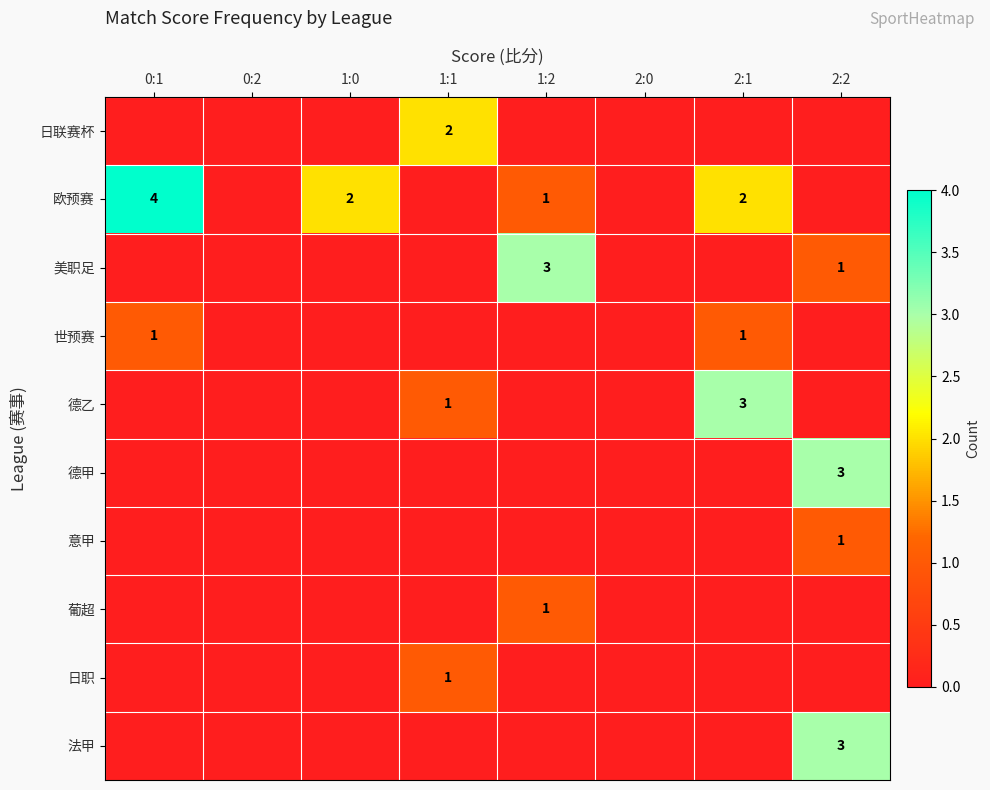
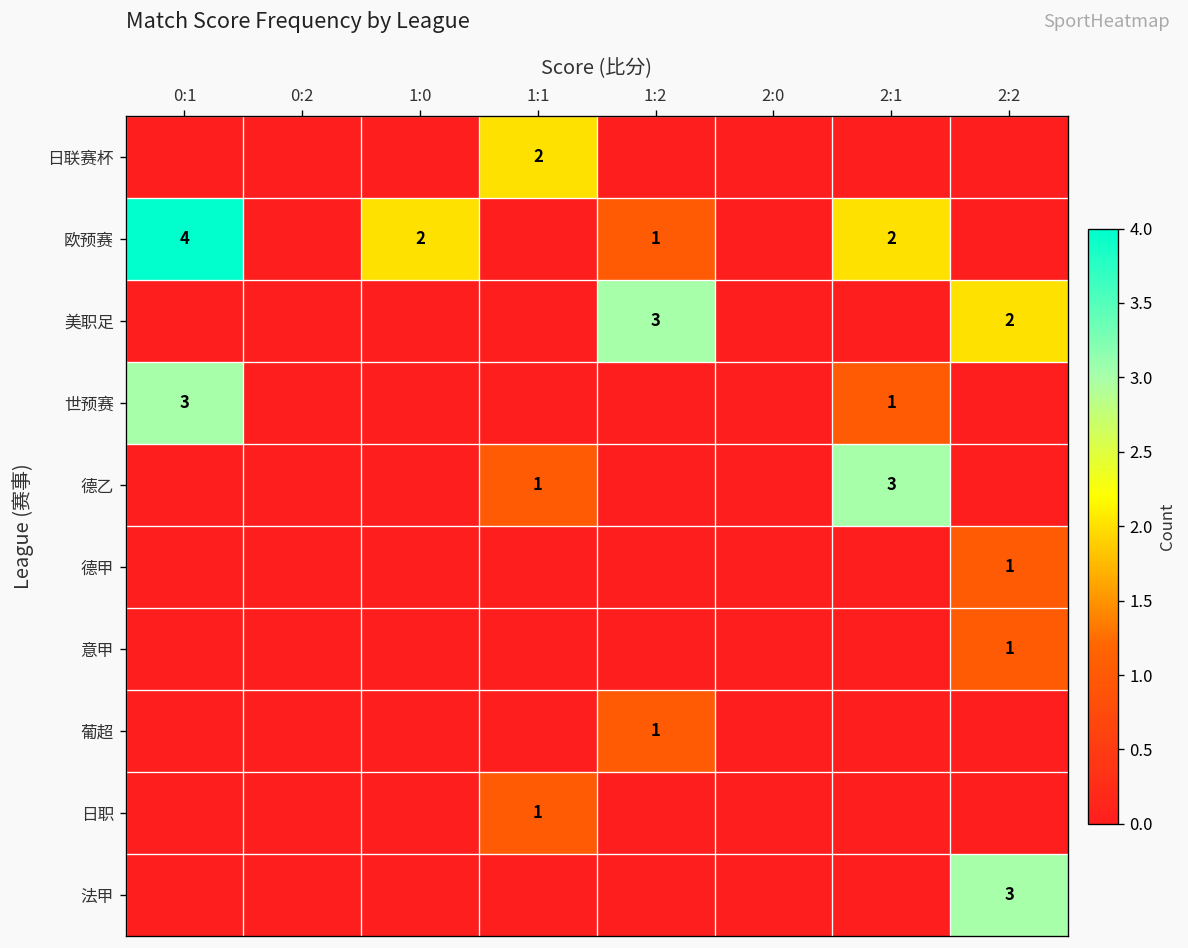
  {
    "日联赛杯": {
      "1:1": 2
    },
    "欧预赛": {
      "0:1": 4,
      "1:0": 2,
      "1:2": 1,
      "2:1": 2
    },
    "美职足": {
      "1:2": 3,
-     "2:2": 1
+     "2:2": 2
    },
    "世预赛": {
-     "0:1": 1,
+     "0:1": 3,
      "2:1": 1
    },
    "德乙": {
      "1:1": 1,
      "2:1": 3
    },
    "德甲": {
-     "2:2": 3
+     "2:2": 1
    },
    "意甲": {
      "2:2": 1
    },
    "葡超": {
      "1:2": 1
    },
    "日职": {
      "1:1": 1
    },
    "法甲": {
      "2:2": 3
    }
  }
